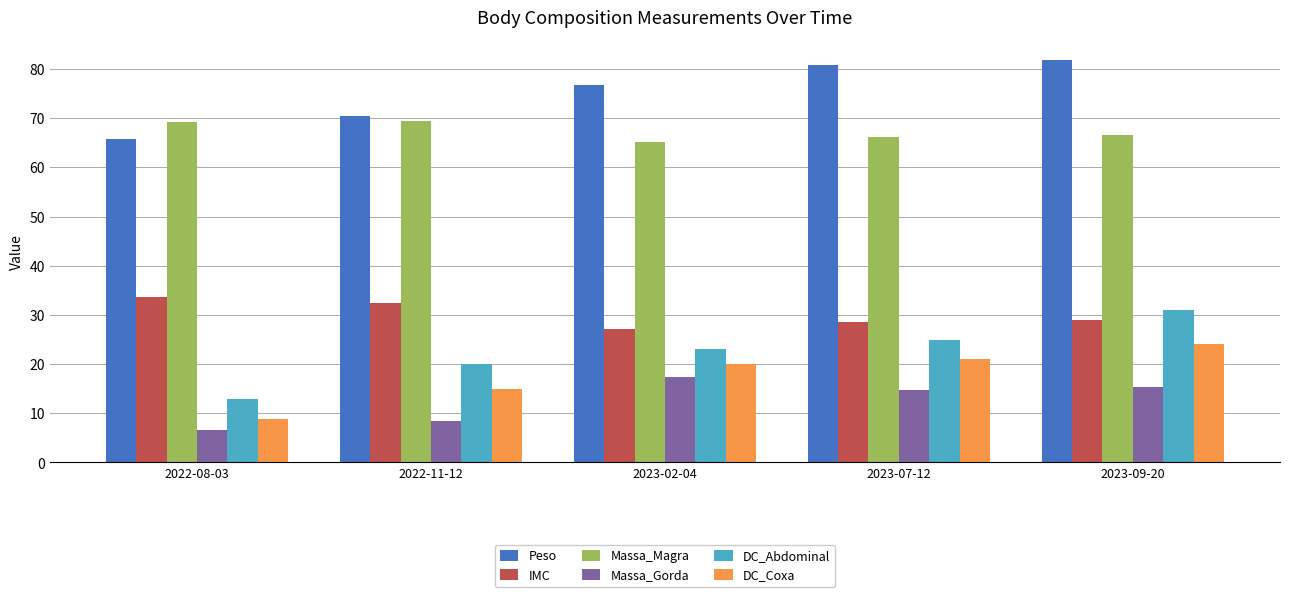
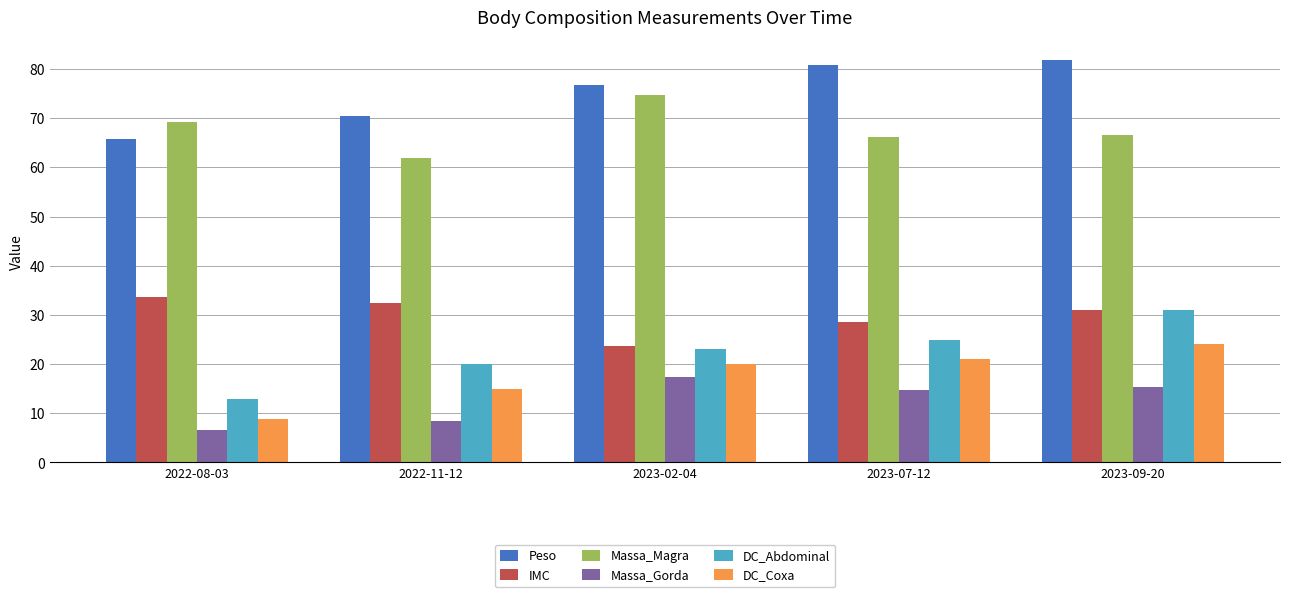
  {
    "IMC": {
      "2022-08-03": 34,
      "2022-11-12": 32,
-     "2023-02-04": 27,
+     "2023-02-04": 24,
      "2023-07-12": 29,
-     "2023-09-20": 29
+     "2023-09-20": 31
    },
    "Massa_Magra": {
      "2022-08-03": 69,
-     "2022-11-12": 69,
-     "2023-02-04": 65,
+     "2022-11-12": 62,
+     "2023-02-04": 75,
      "2023-07-12": 66,
      "2023-09-20": 67
    },
    "Massa_Gorda": {
      "2022-08-03": 7,
      "2022-11-12": 8,
      "2023-02-04": 17,
      "2023-07-12": 15,
      "2023-09-20": 15
    },
    "DC_Coxa": {
      "2022-08-03": 9,
      "2022-11-12": 15,
      "2023-02-04": 20,
      "2023-07-12": 21,
      "2023-09-20": 24
    }
  }
